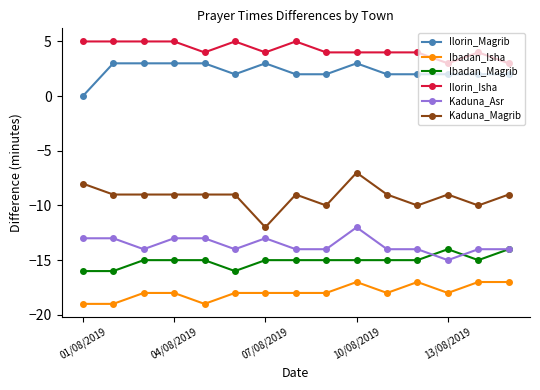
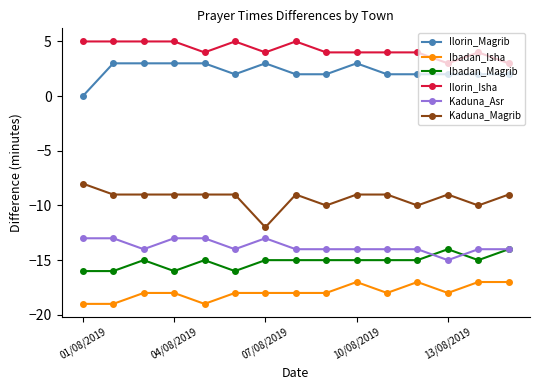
  {
    "Ilorin_Magrib": {
      "01/08/2019": 0,
      "04/08/2019": 3,
      "07/08/2019": 3,
      "10/08/2019": 3
    },
    "Ibadan_Isha": {
      "01/08/2019": -19,
      "04/08/2019": -18,
      "07/08/2019": -18,
      "10/08/2019": -17,
      "13/08/2019": -18
    },
    "Ibadan_Magrib": {
      "01/08/2019": -16,
-     "04/08/2019": -15,
+     "04/08/2019": -16,
      "07/08/2019": -15,
      "10/08/2019": -15,
      "13/08/2019": -14
    },
    "Ilorin_Isha": {
      "01/08/2019": 5,
      "04/08/2019": 5,
      "07/08/2019": 4,
      "10/08/2019": 4
    },
    "Kaduna_Asr": {
      "01/08/2019": -13,
      "04/08/2019": -13,
      "07/08/2019": -13,
-     "10/08/2019": -12,
+     "10/08/2019": -14,
      "13/08/2019": -15
    },
    "Kaduna_Magrib": {
      "01/08/2019": -8,
      "04/08/2019": -9,
      "07/08/2019": -12,
-     "10/08/2019": -7,
+     "10/08/2019": -9,
      "13/08/2019": -9
    }
  }
